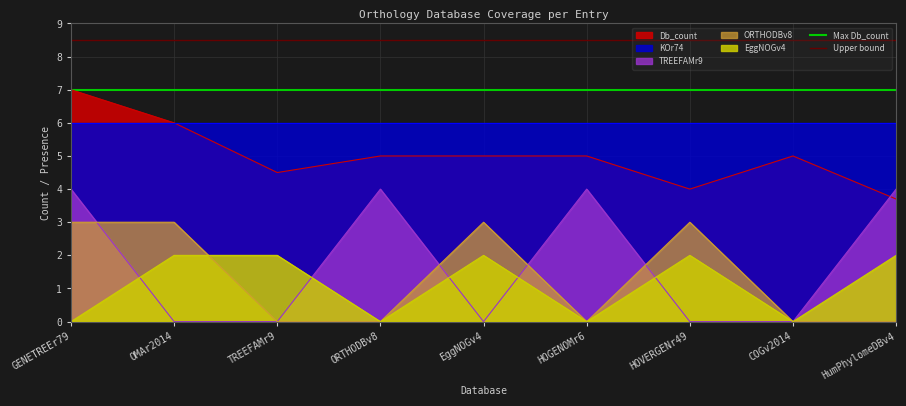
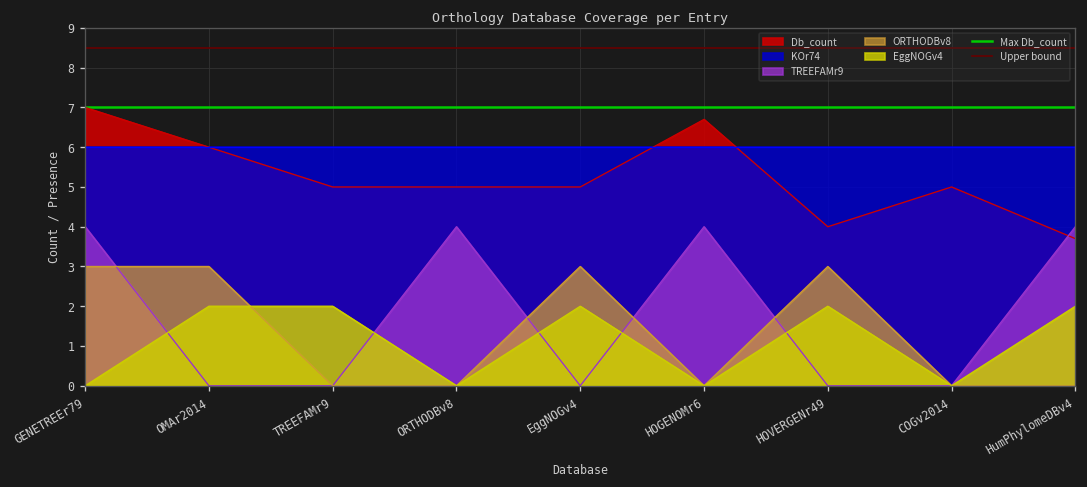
  {
    "Db_count": {
      "GENETREEr79": 7.0,
-     "TREEFAMr9": 4.5,
+     "TREEFAMr9": 5.0,
      "ORTHODBv8": 5.0,
      "EggNOGv4": 5.0,
-     "HOGENOMr6": 5.0,
+     "HOGENOMr6": 6.7,
      "HOVERGENr49": 4.0,
      "COGv2014": 5.0,
      "HumPhylomeDBv4": 3.7
    },
    "KOr74": {
      "GENETREEr79": 6.0,
      "TREEFAMr9": 6.0,
      "ORTHODBv8": 6.0,
      "EggNOGv4": 6.0,
      "HOGENOMr6": 6.0,
      "HOVERGENr49": 6.0,
      "COGv2014": 6.0,
      "HumPhylomeDBv4": 6.0
    },
    "TREEFAMr9": {
      "GENETREEr79": 4.0,
      "OMAr2014": 0.0,
      "ORTHODBv8": 4.0,
      "EggNOGv4": 0.0,
      "HOGENOMr6": 4.0,
      "HOVERGENr49": 0.0,
      "HumPhylomeDBv4": 4.0
    },
    "ORTHODBv8": {
      "GENETREEr79": 3.0,
      "OMAr2014": 3.0,
      "EggNOGv4": 3.0,
      "HOVERGENr49": 3.0,
      "HumPhylomeDBv4": 0.0
    },
    "EggNOGv4": {
      "GENETREEr79": 0.0,
      "OMAr2014": 2.0,
      "TREEFAMr9": 2.0,
      "EggNOGv4": 2.0,
      "HOVERGENr49": 2.0,
      "HumPhylomeDBv4": 2.0
    }
  }
